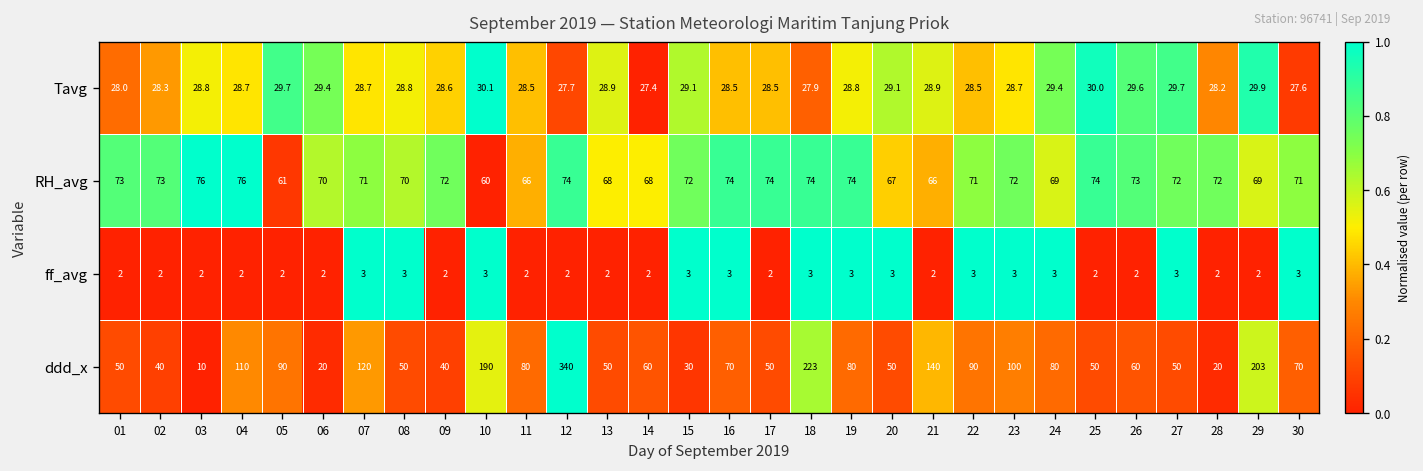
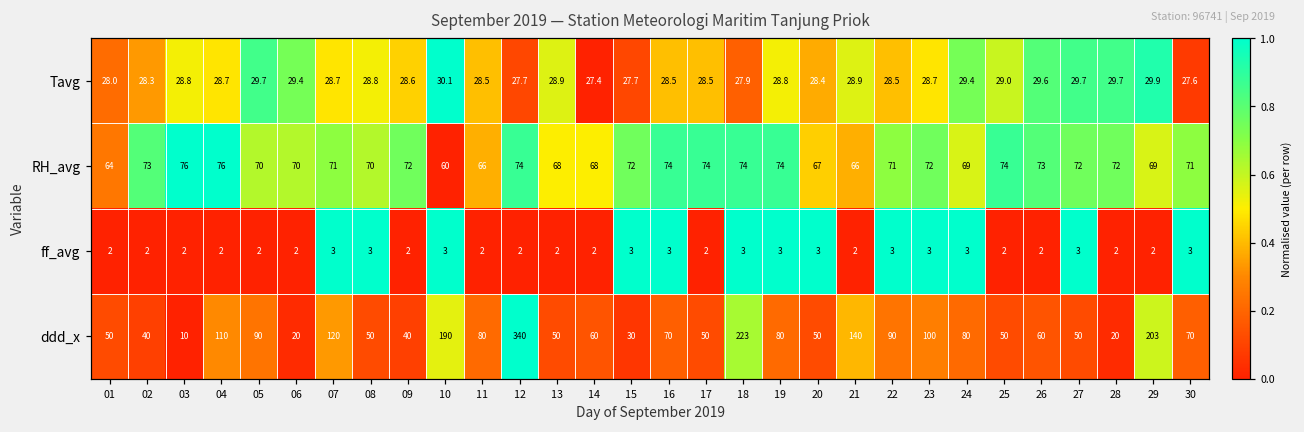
  {
    "Tavg": {
      "01": 28.0,
      "02": 28.3,
      "03": 28.8,
      "04": 28.7,
      "05": 29.7,
      "06": 29.4,
      "07": 28.7,
      "08": 28.8,
      "09": 28.6,
      "10": 30.1,
      "11": 28.5,
      "12": 27.7,
      "13": 28.9,
      "14": 27.4,
-     "15": 29.1,
+     "15": 27.7,
      "16": 28.5,
      "17": 28.5,
      "18": 27.9,
      "19": 28.8,
-     "20": 29.1,
+     "20": 28.4,
      "21": 28.9,
      "22": 28.5,
      "23": 28.7,
      "24": 29.4,
-     "25": 30.0,
+     "25": 29.0,
      "26": 29.6,
      "27": 29.7,
-     "28": 28.2,
+     "28": 29.7,
      "29": 29.9,
      "30": 27.6
    },
    "RH_avg": {
-     "01": 73,
+     "01": 64,
      "02": 73,
      "03": 76,
      "04": 76,
-     "05": 61,
+     "05": 70,
      "06": 70,
      "07": 71,
      "08": 70,
      "09": 72,
      "10": 60,
      "11": 66,
      "12": 74,
      "13": 68,
      "14": 68,
      "15": 72,
      "16": 74,
      "17": 74,
      "18": 74,
      "19": 74,
      "20": 67,
      "21": 66,
      "22": 71,
      "23": 72,
      "24": 69,
      "25": 74,
      "26": 73,
      "27": 72,
      "28": 72,
      "29": 69,
      "30": 71
    },
    "ff_avg": {
      "01": 2,
      "02": 2,
      "03": 2,
      "04": 2,
      "05": 2,
      "06": 2,
      "07": 3,
      "08": 3,
      "09": 2,
      "10": 3,
      "11": 2,
      "12": 2,
      "13": 2,
      "14": 2,
      "15": 3,
      "16": 3,
      "17": 2,
      "18": 3,
      "19": 3,
      "20": 3,
      "21": 2,
      "22": 3,
      "23": 3,
      "24": 3,
      "25": 2,
      "26": 2,
      "27": 3,
      "28": 2,
      "29": 2,
      "30": 3
    },
    "ddd_x": {
      "01": 50,
      "02": 40,
      "03": 10,
      "04": 110,
      "05": 90,
      "06": 20,
      "07": 120,
      "08": 50,
      "09": 40,
      "10": 190,
      "11": 80,
      "12": 340,
      "13": 50,
      "14": 60,
      "15": 30,
      "16": 70,
      "17": 50,
      "18": 223,
      "19": 80,
      "20": 50,
      "21": 140,
      "22": 90,
      "23": 100,
      "24": 80,
      "25": 50,
      "26": 60,
      "27": 50,
      "28": 20,
      "29": 203,
      "30": 70
    }
  }
